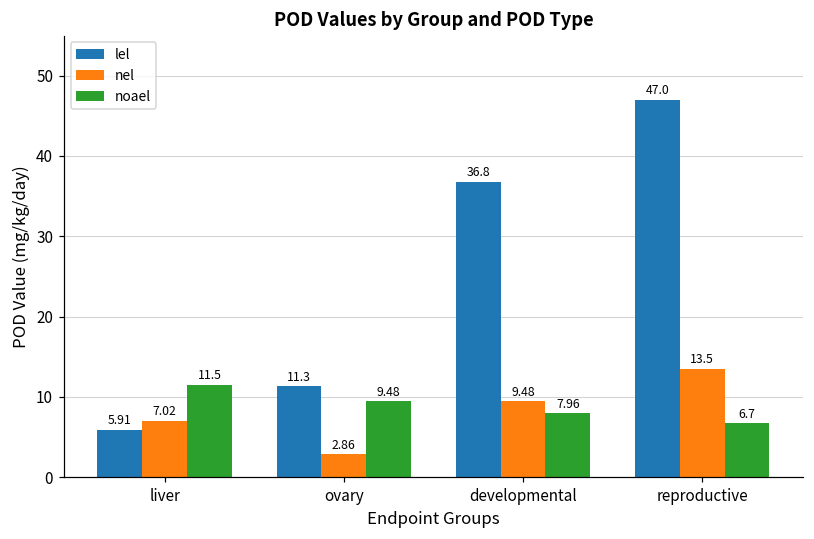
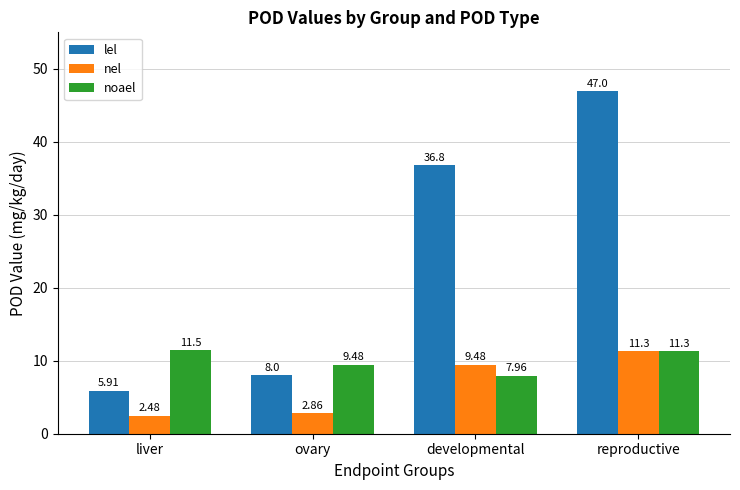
  {
    "lel": {
      "liver": 5.91,
-     "ovary": 11.3,
+     "ovary": 8.0,
      "developmental": 36.8,
      "reproductive": 47.0
    },
    "nel": {
-     "liver": 7.02,
+     "liver": 2.48,
      "ovary": 2.86,
      "developmental": 9.48,
-     "reproductive": 13.5
+     "reproductive": 11.3
    },
    "noael": {
      "liver": 11.5,
      "ovary": 9.48,
      "developmental": 7.96,
-     "reproductive": 6.7
+     "reproductive": 11.3
    }
  }
